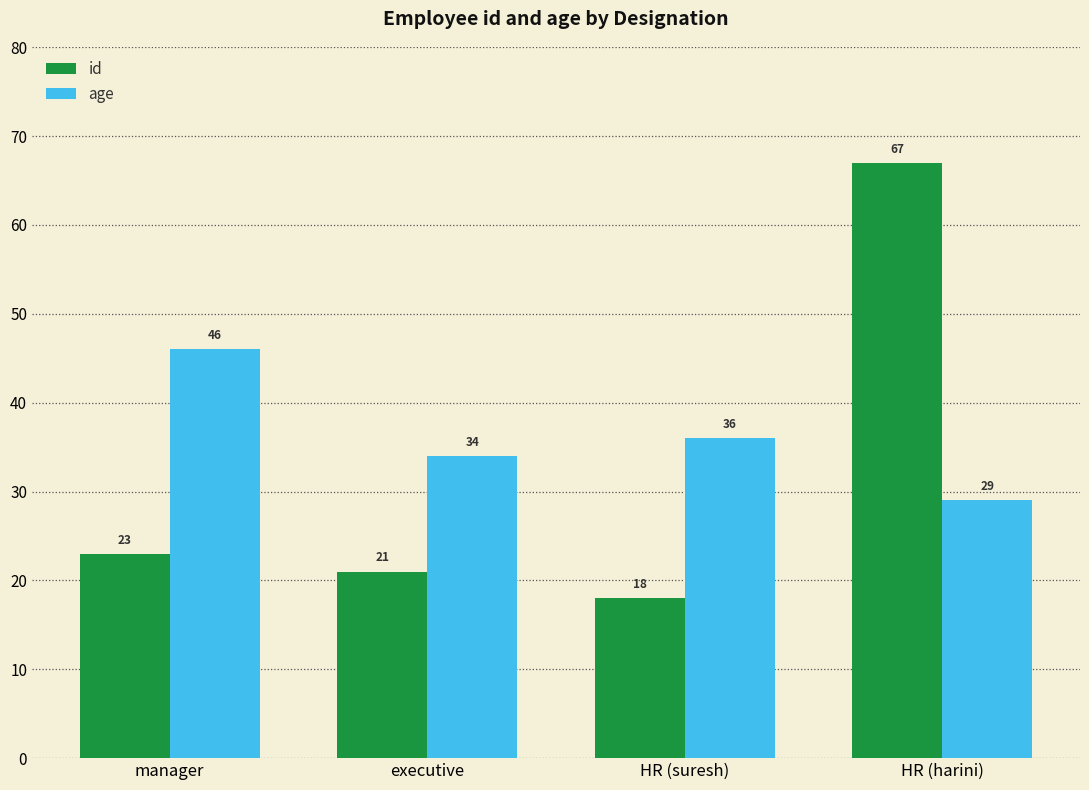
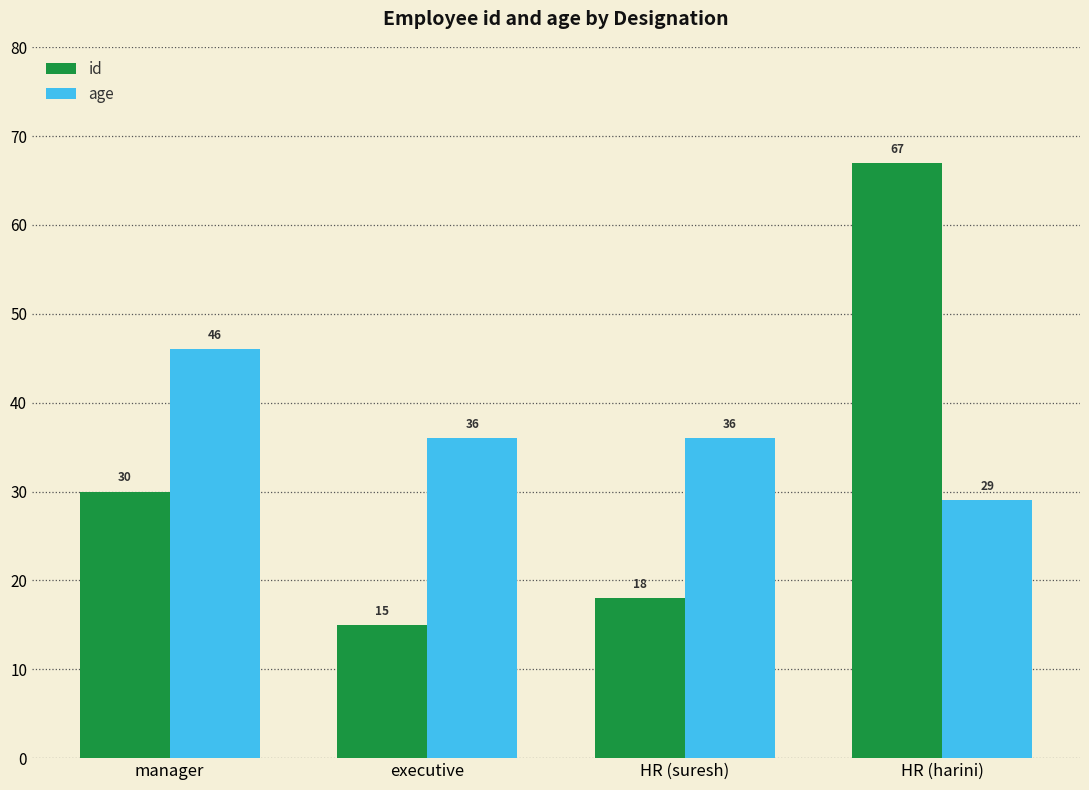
  {
    "id": {
-     "manager": 23,
-     "executive": 21,
+     "manager": 30,
+     "executive": 15,
      "HR (suresh)": 18,
      "HR (harini)": 67
    },
    "age": {
      "manager": 46,
-     "executive": 34,
+     "executive": 36,
      "HR (suresh)": 36,
      "HR (harini)": 29
    }
  }
